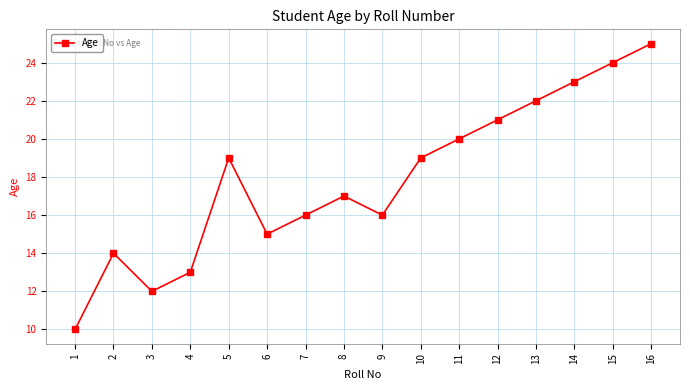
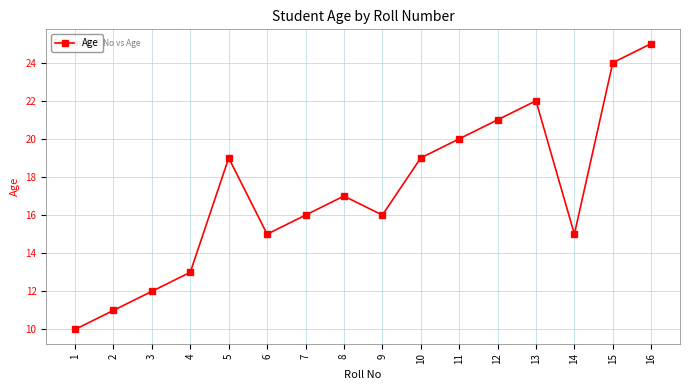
  {
    "1": 10,
-   "2": 14,
+   "2": 11,
    "3": 12,
    "4": 13,
    "5": 19,
    "6": 15,
    "7": 16,
    "8": 17,
    "9": 16,
    "10": 19,
    "11": 20,
    "12": 21,
    "13": 22,
-   "14": 23,
+   "14": 15,
    "15": 24,
    "16": 25
  }
